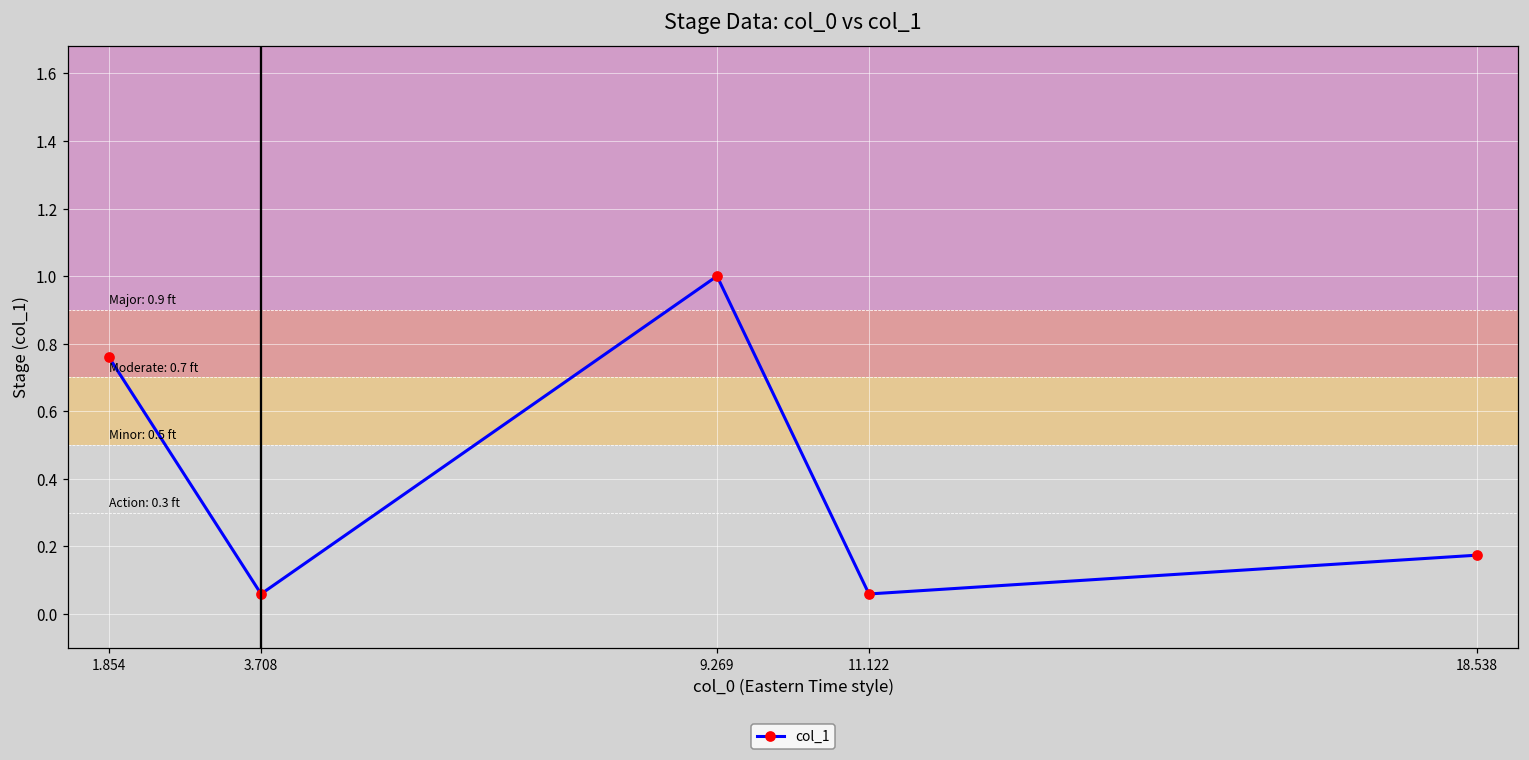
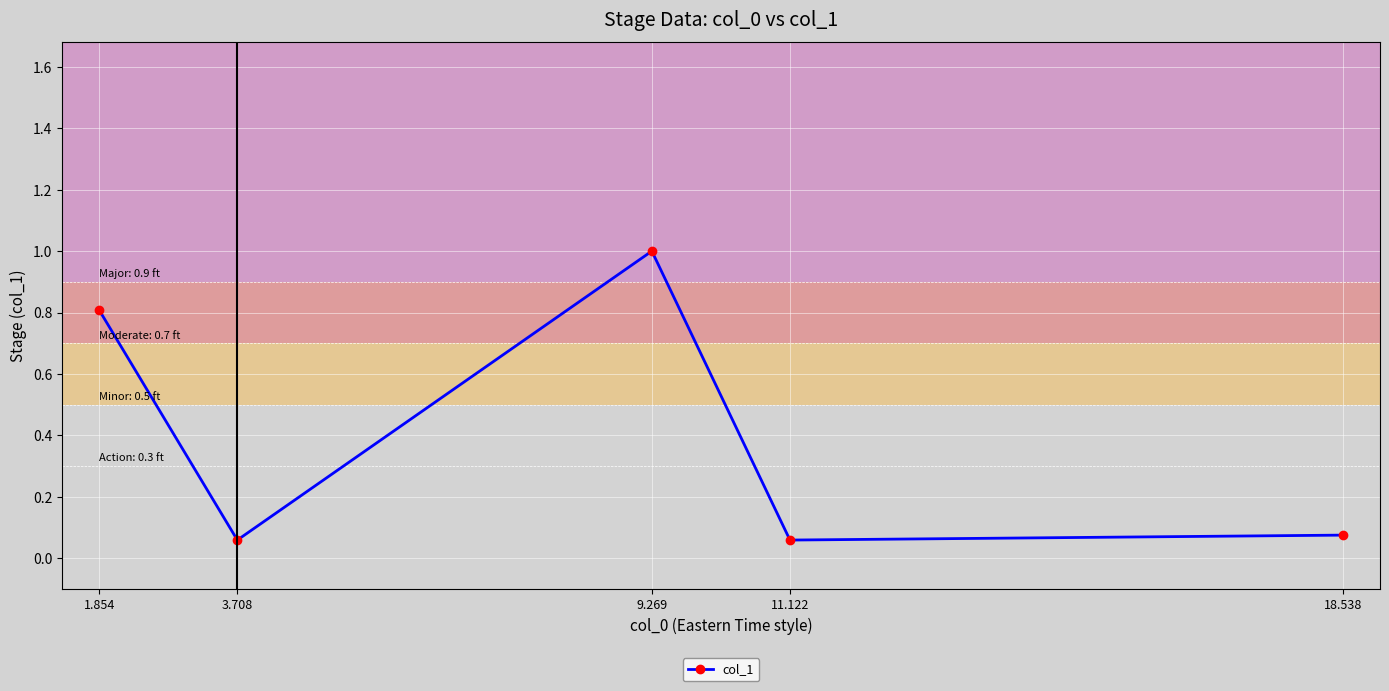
  {
-   "1.854": 0.76,
+   "1.854": 0.81,
    "3.708": 0.06,
    "9.269": 1.00,
    "11.122": 0.06,
-   "18.538": 0.17
+   "18.538": 0.08
  }
